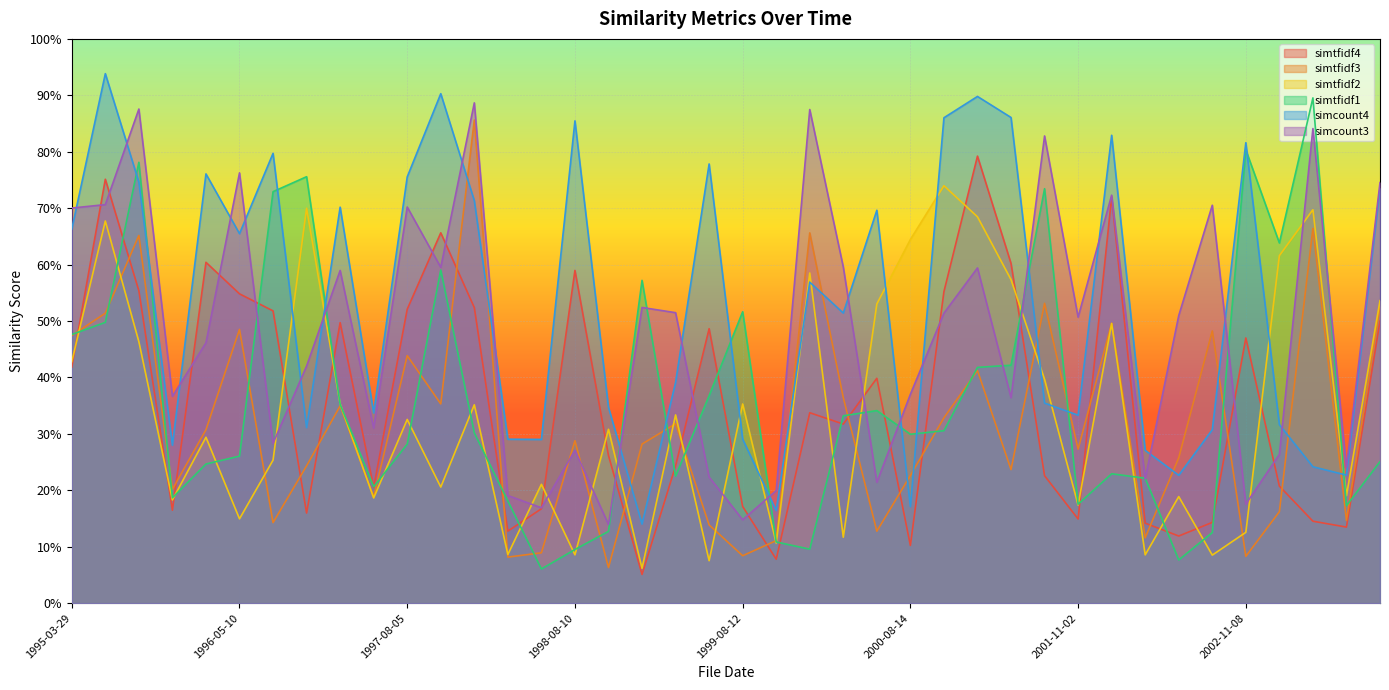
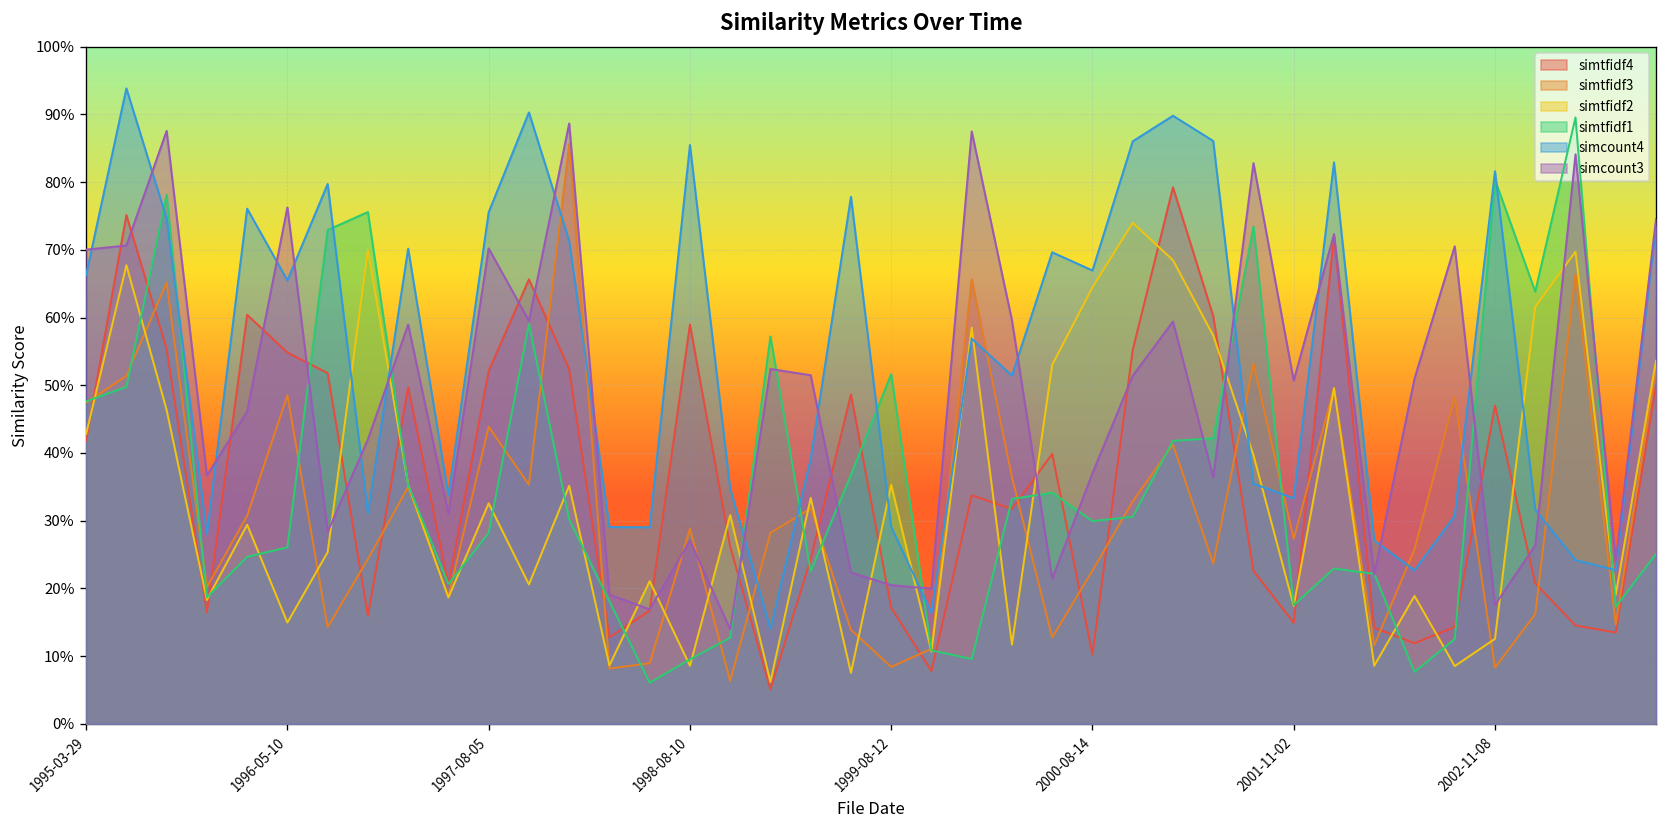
  {
    "simtfidf1": {
      "1996-05-10": "26%",
      "1997-08-05": "28%",
      "1998-08-10": "10%",
      "1999-08-12": "52%",
      "2000-08-14": "30%",
      "2002-11-08": "80%"
    },
    "simcount4": {
      "1995-03-29": "66%",
      "1996-05-10": "65%",
      "1997-08-05": "76%",
      "1998-08-10": "85%",
      "1999-08-12": "29%",
-     "2000-08-14": "17%",
+     "2000-08-14": "67%",
      "2001-11-02": "33%",
      "2002-11-08": "82%"
    },
    "simcount3": {
      "1995-03-29": "70%",
      "1996-05-10": "76%",
      "1997-08-05": "70%",
      "1998-08-10": "27%",
-     "1999-08-12": "15%",
+     "1999-08-12": "20%",
      "2000-08-14": "37%",
      "2001-11-02": "51%",
      "2002-11-08": "18%"
    }
  }
